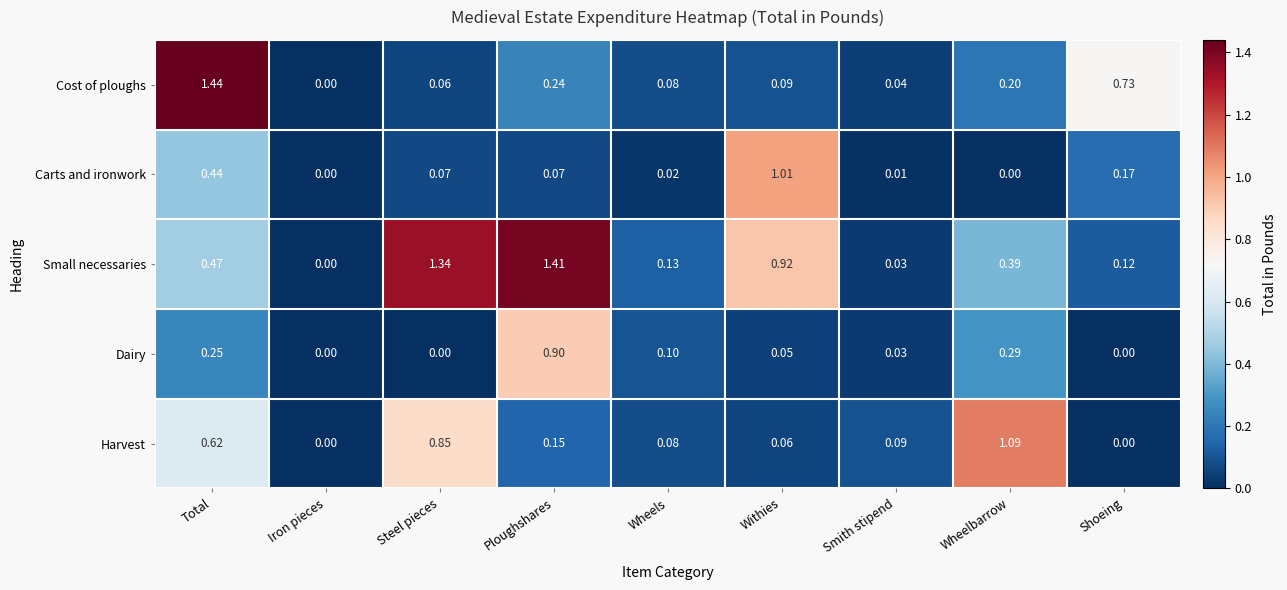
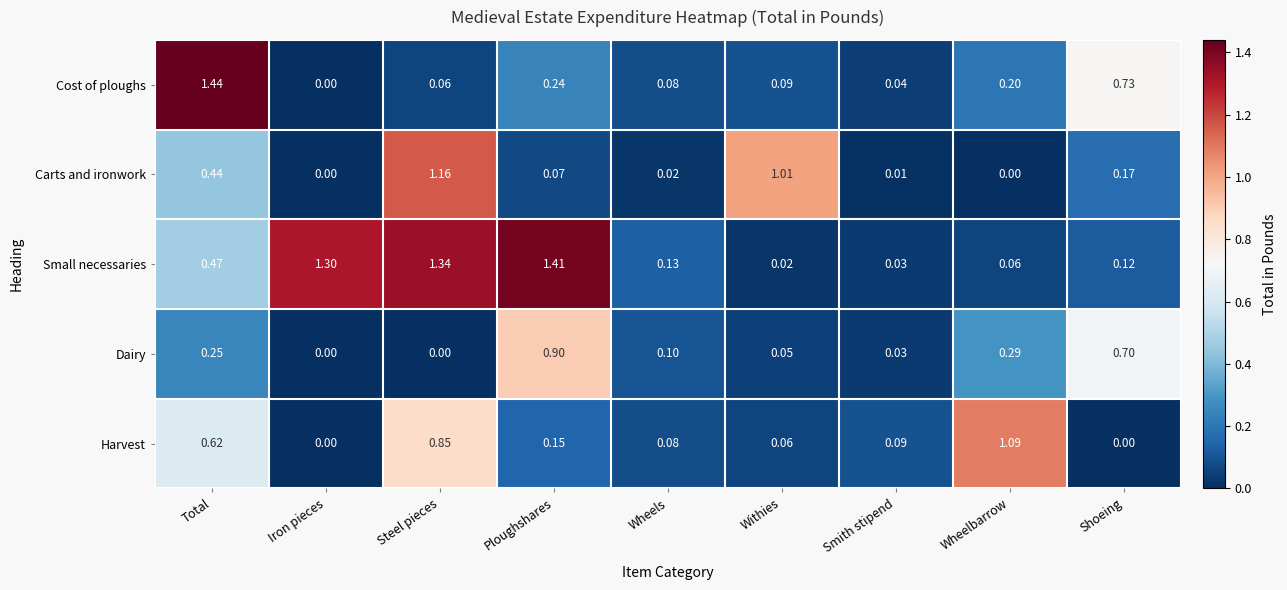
  {
    "Cost of ploughs": {
      "Total": 1.44,
      "Iron pieces": 0.00,
      "Steel pieces": 0.06,
      "Ploughshares": 0.24,
      "Wheels": 0.08,
      "Withies": 0.09,
      "Smith stipend": 0.04,
      "Wheelbarrow": 0.20,
      "Shoeing": 0.73
    },
    "Carts and ironwork": {
      "Total": 0.44,
      "Iron pieces": 0.00,
-     "Steel pieces": 0.07,
+     "Steel pieces": 1.16,
      "Ploughshares": 0.07,
      "Wheels": 0.02,
      "Withies": 1.01,
      "Smith stipend": 0.01,
      "Wheelbarrow": 0.00,
      "Shoeing": 0.17
    },
    "Small necessaries": {
      "Total": 0.47,
-     "Iron pieces": 0.00,
+     "Iron pieces": 1.30,
      "Steel pieces": 1.34,
      "Ploughshares": 1.41,
      "Wheels": 0.13,
-     "Withies": 0.92,
+     "Withies": 0.02,
      "Smith stipend": 0.03,
-     "Wheelbarrow": 0.39,
+     "Wheelbarrow": 0.06,
      "Shoeing": 0.12
    },
    "Dairy": {
      "Total": 0.25,
      "Iron pieces": 0.00,
      "Steel pieces": 0.00,
      "Ploughshares": 0.90,
      "Wheels": 0.10,
      "Withies": 0.05,
      "Smith stipend": 0.03,
      "Wheelbarrow": 0.29,
-     "Shoeing": 0.00
+     "Shoeing": 0.70
    },
    "Harvest": {
      "Total": 0.62,
      "Iron pieces": 0.00,
      "Steel pieces": 0.85,
      "Ploughshares": 0.15,
      "Wheels": 0.08,
      "Withies": 0.06,
      "Smith stipend": 0.09,
      "Wheelbarrow": 1.09,
      "Shoeing": 0.00
    }
  }
